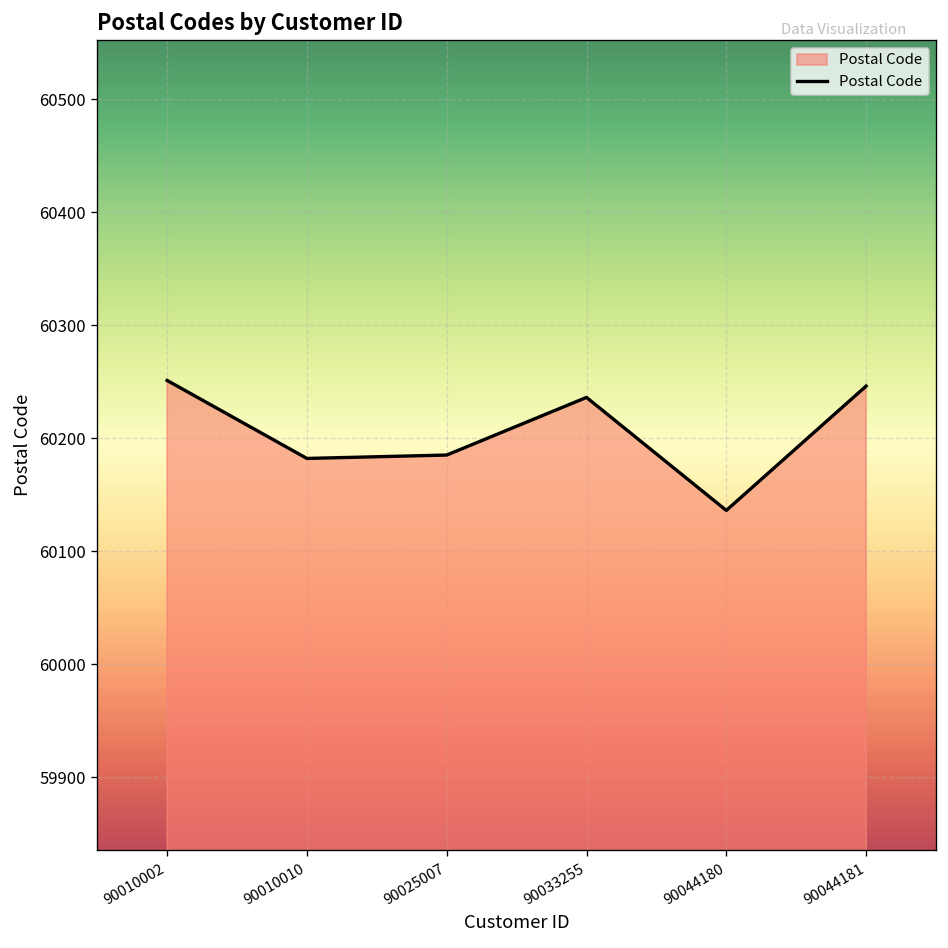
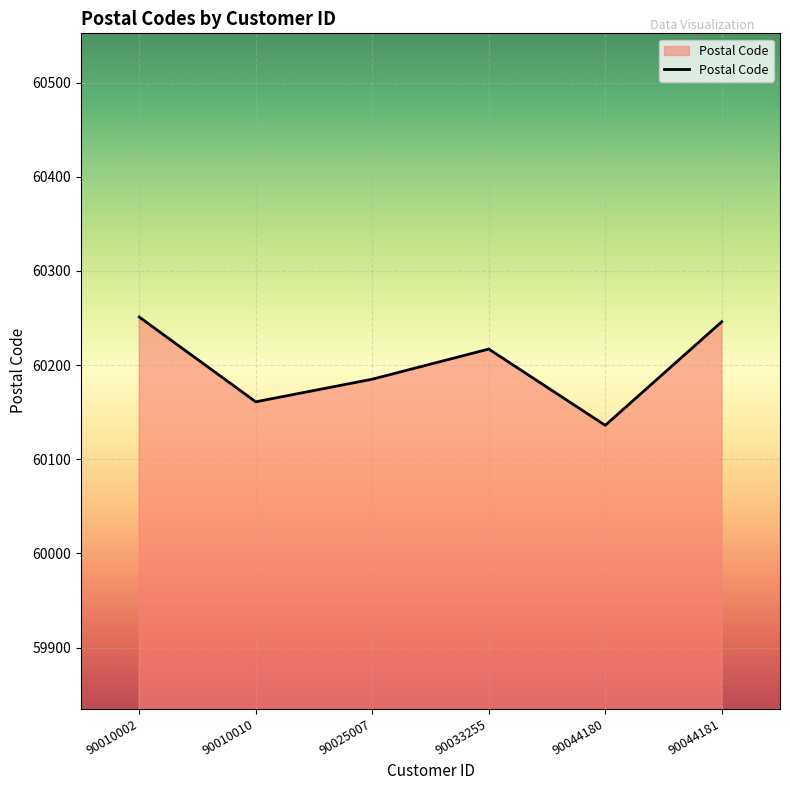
  {
    "90010002": 60250,
-   "90010010": 60180,
+   "90010010": 60160,
    "90025007": 60190,
-   "90033255": 60240,
+   "90033255": 60220,
    "90044180": 60140,
    "90044181": 60250
  }
